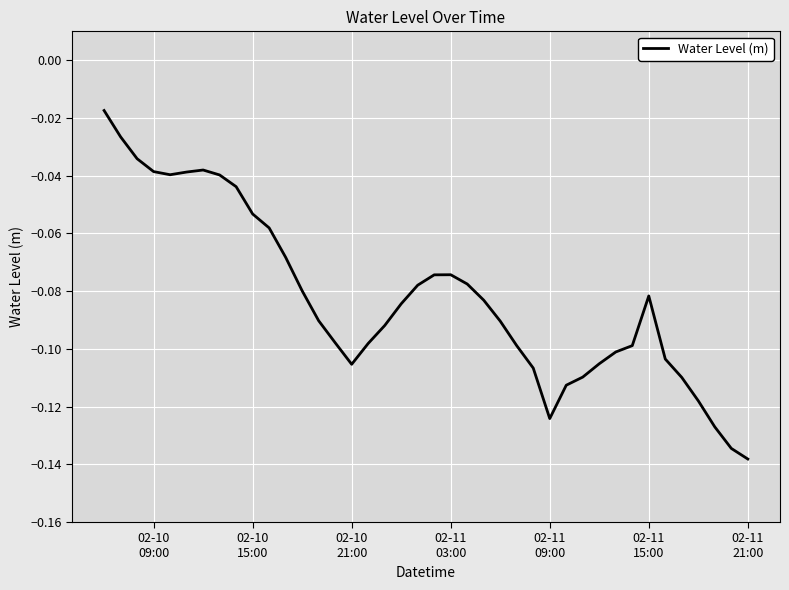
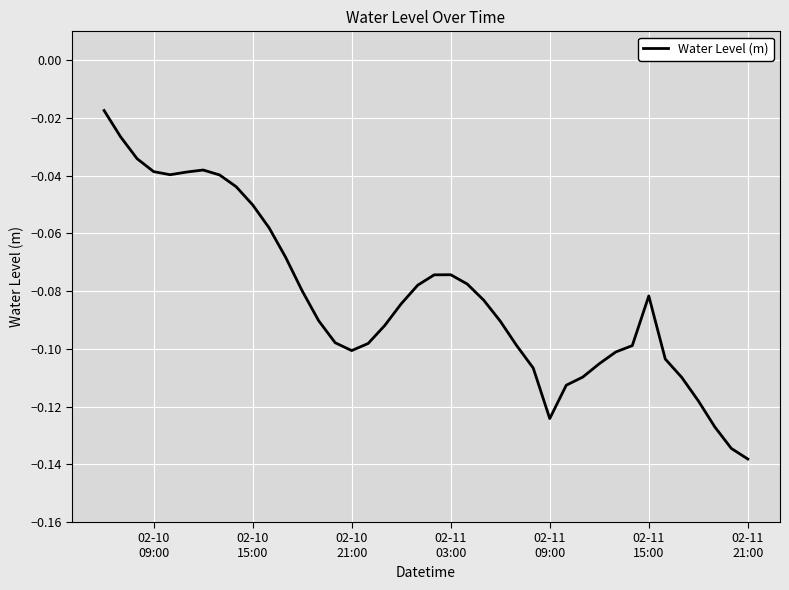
  {
    "02-10 09:00": -0.039,
-   "02-10 15:00": -0.053,
-   "02-10 21:00": -0.105,
+   "02-10 15:00": -0.050,
+   "02-10 21:00": -0.101,
    "02-11 03:00": -0.074,
    "02-11 09:00": -0.124,
    "02-11 15:00": -0.082,
    "02-11 21:00": -0.138
  }
